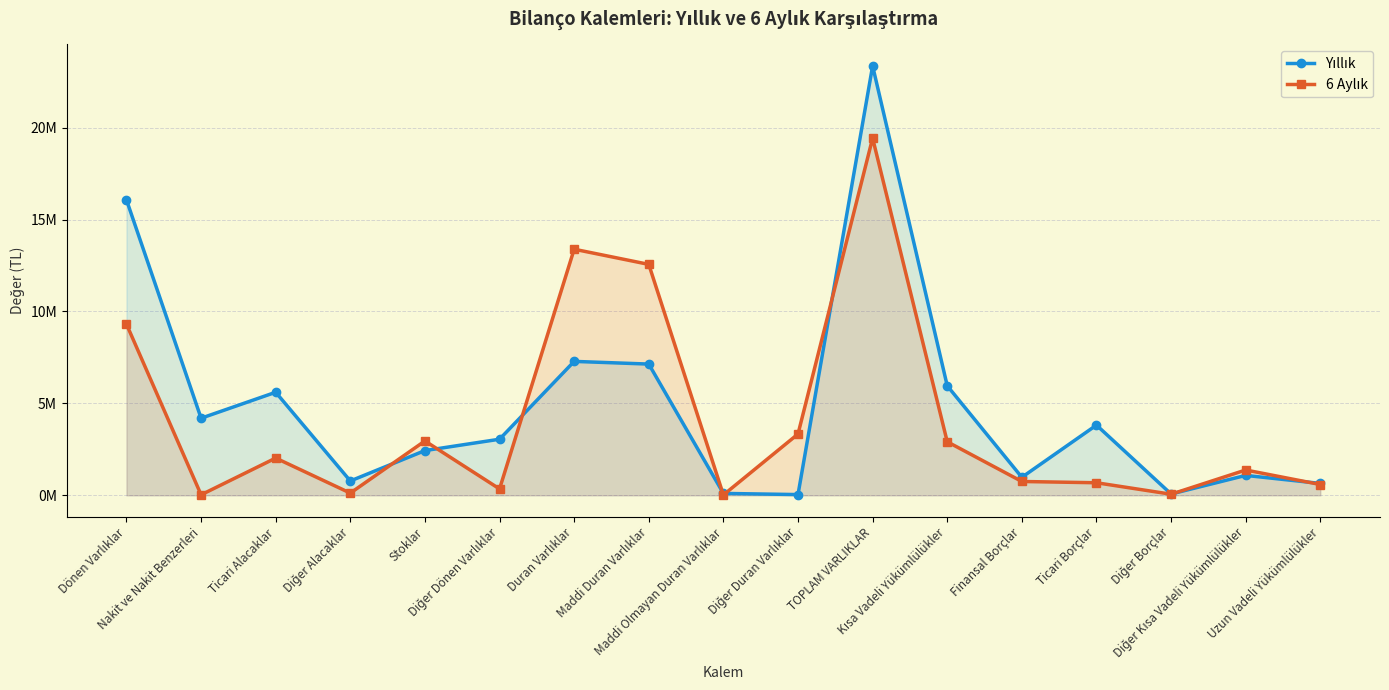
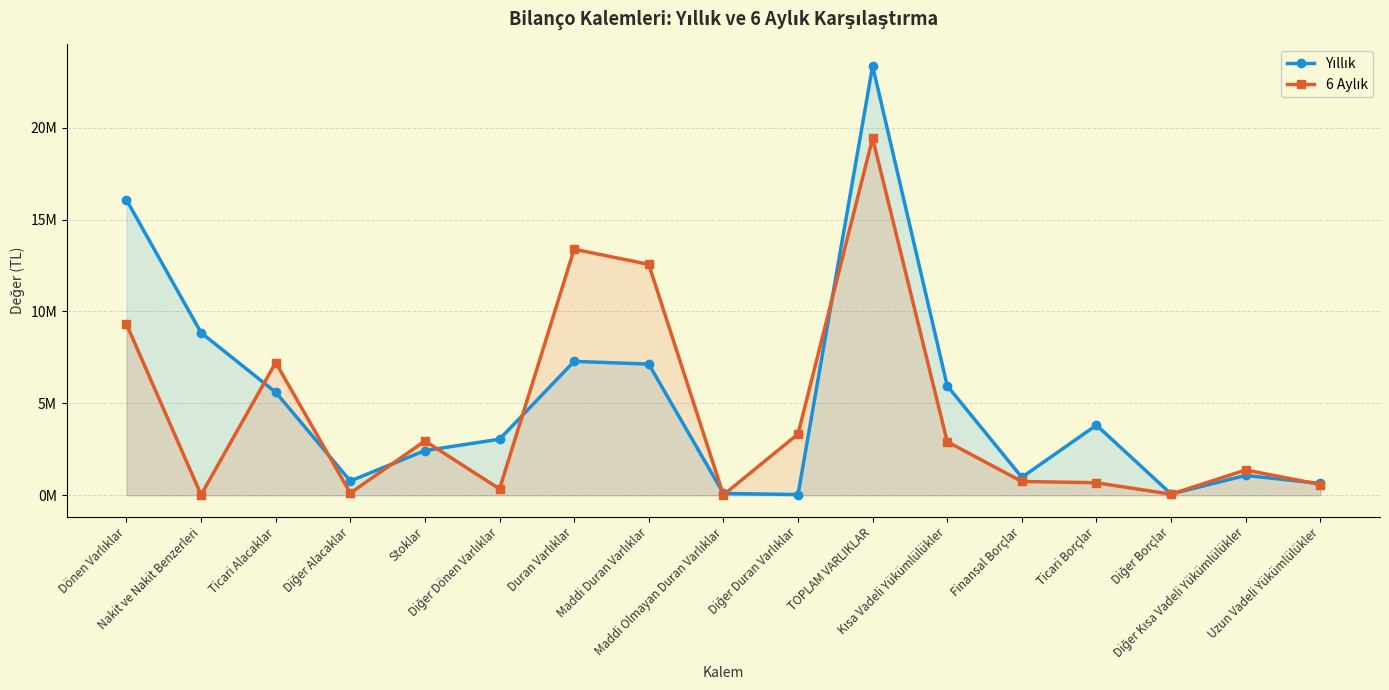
  {
    "Yıllık": {
      "Dönen Varlıklar": 16100000,
-     "Nakit ve Nakit Benzerleri": 4200000,
+     "Nakit ve Nakit Benzerleri": 8800000,
      "Ticari Alacaklar": 5600000,
      "Diğer Alacaklar": 800000,
      "Stoklar": 2400000,
      "Diğer Dönen Varlıklar": 3100000,
      "Duran Varlıklar": 7300000,
      "Maddi Duran Varlıklar": 7100000,
      "Diğer Duran Varlıklar": 0,
      "TOPLAM VARLIKLAR": 23400000,
      "Kısa Vadeli Yükümlülükler": 6000000,
      "Finansal Borçlar": 1000000,
      "Ticari Borçlar": 3800000,
      "Diğer Kısa Vadeli Yükümlülükler": 1100000
    },
    "6 Aylık": {
      "Dönen Varlıklar": 9300000,
      "Nakit ve Nakit Benzerleri": 0,
-     "Ticari Alacaklar": 2000000,
+     "Ticari Alacaklar": 7200000,
      "Diğer Alacaklar": 100000,
      "Stoklar": 3000000,
      "Diğer Dönen Varlıklar": 300000,
      "Duran Varlıklar": 13400000,
      "Maddi Duran Varlıklar": 12600000,
      "Diğer Duran Varlıklar": 3300000,
      "TOPLAM VARLIKLAR": 19400000,
      "Kısa Vadeli Yükümlülükler": 2900000,
      "Finansal Borçlar": 800000,
      "Ticari Borçlar": 700000,
      "Diğer Kısa Vadeli Yükümlülükler": 1400000
    }
  }
